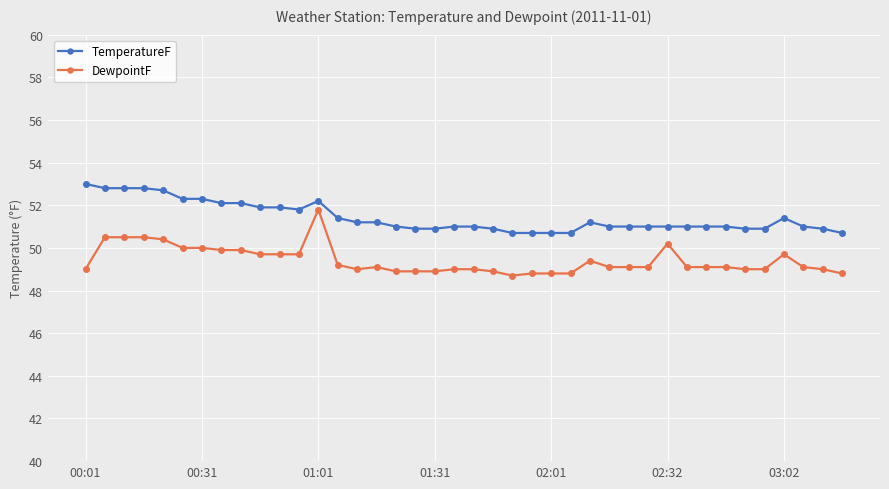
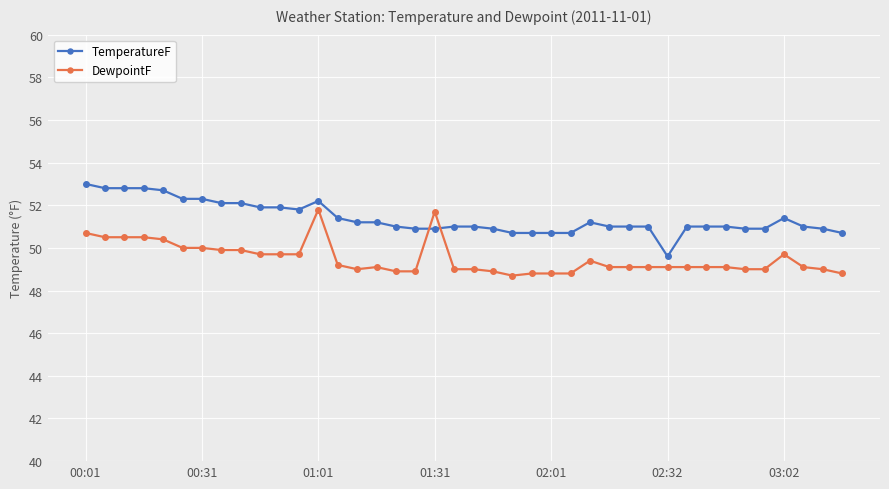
  {
    "TemperatureF": {
      "00:01": 53.0,
      "00:31": 52.3,
      "01:01": 52.2,
      "01:31": 50.9,
      "02:01": 50.7,
-     "02:32": 51.0,
+     "02:32": 49.6,
      "03:02": 51.4
    },
    "DewpointF": {
-     "00:01": 49.0,
+     "00:01": 50.7,
      "00:31": 50.0,
      "01:01": 51.8,
-     "01:31": 48.9,
+     "01:31": 51.7,
      "02:01": 48.8,
-     "02:32": 50.2,
+     "02:32": 49.1,
      "03:02": 49.7
    }
  }
